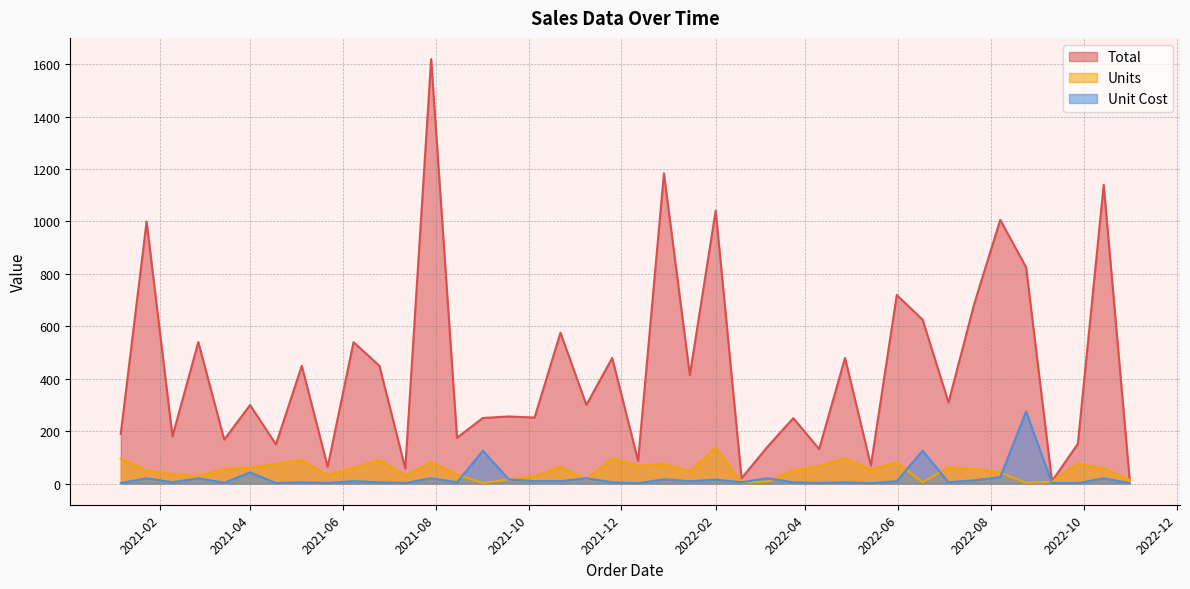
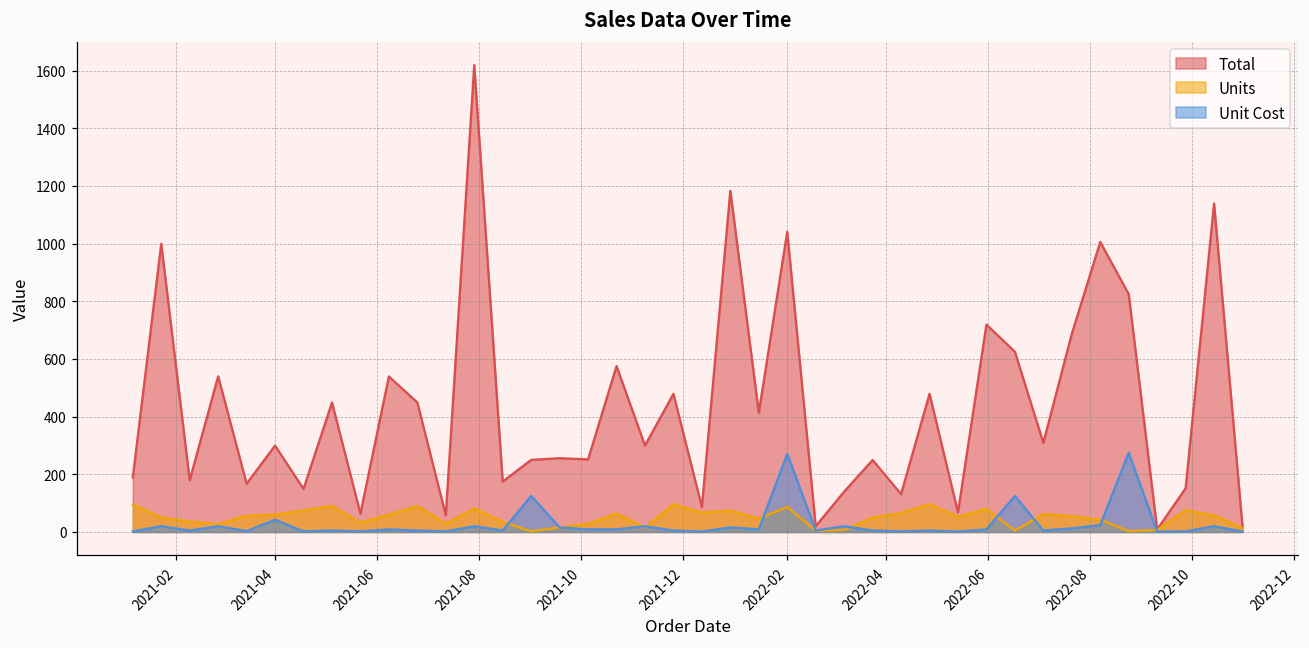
  {
    "Total": {
      "2021-04": 300,
      "2022-02": 1040
    },
    "Units": {
      "2021-04": 60,
-     "2022-02": 140
+     "2022-02": 90
    },
    "Unit Cost": {
      "2021-04": 40,
-     "2022-02": 20
+     "2022-02": 270
    }
  }
